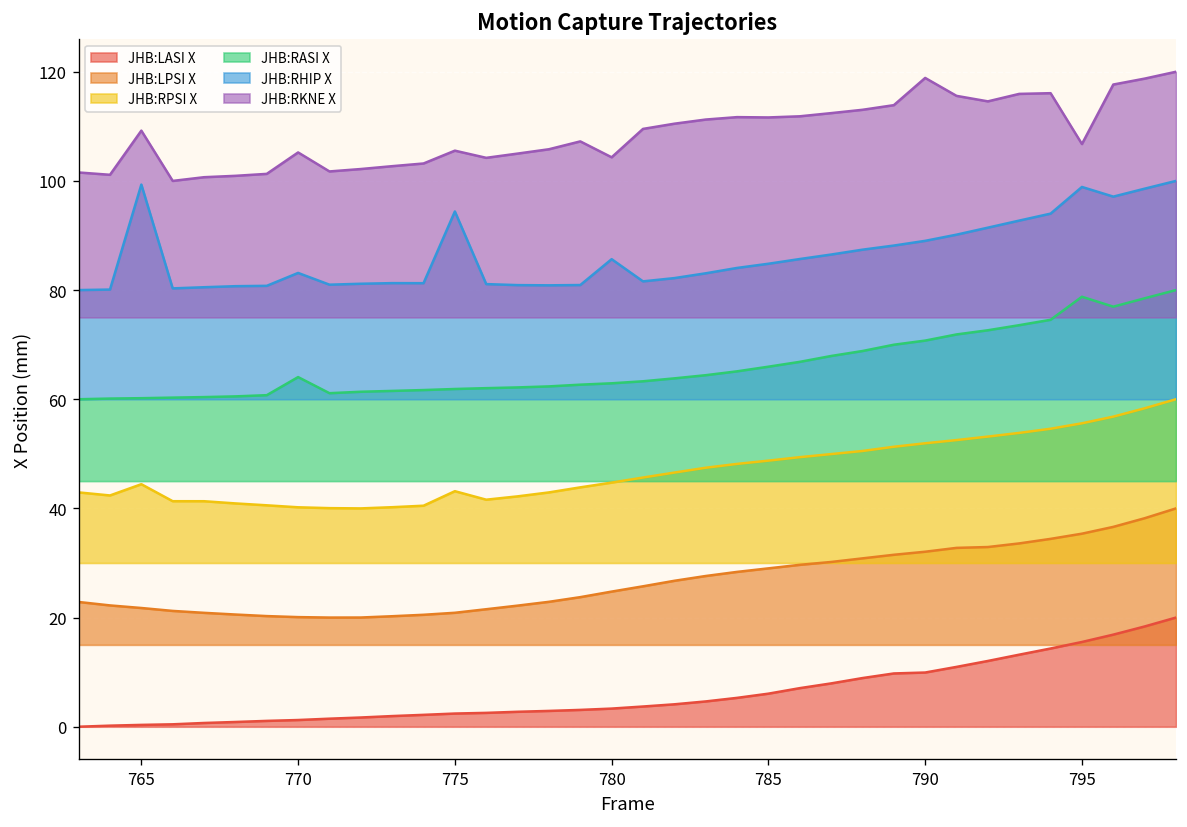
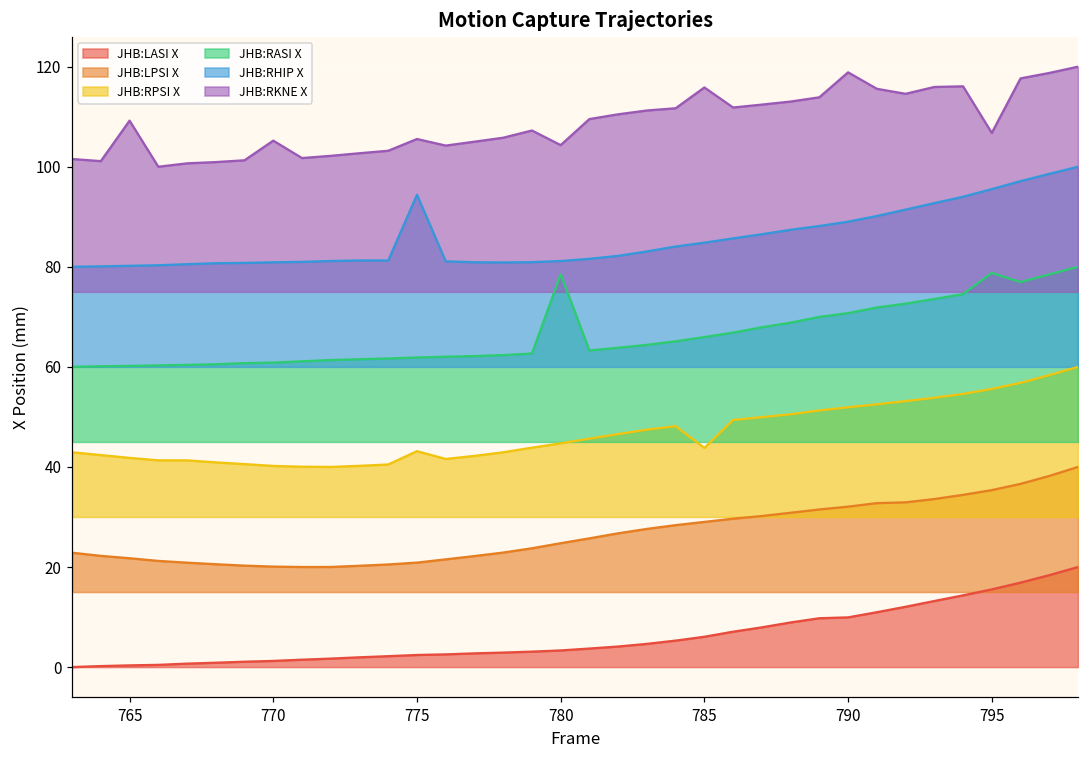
  {
    "JHB:RPSI X": {
-     "765": 44,
+     "765": 42,
      "770": 40,
      "775": 43,
      "780": 45,
-     "785": 49,
+     "785": 44,
      "790": 52,
      "795": 56
    },
    "JHB:RASI X": {
      "765": 60,
-     "770": 64,
+     "770": 61,
      "775": 62,
-     "780": 63,
+     "780": 79,
      "785": 66,
      "790": 71,
      "795": 79
    },
    "JHB:RHIP X": {
-     "765": 99,
-     "770": 83,
+     "765": 80,
+     "770": 81,
      "775": 94,
-     "780": 86,
+     "780": 81,
      "785": 85,
      "790": 89,
-     "795": 99
+     "795": 96
    },
    "JHB:RKNE X": {
      "765": 109,
      "770": 105,
      "775": 106,
      "780": 104,
-     "785": 112,
+     "785": 116,
      "790": 119,
      "795": 107
    }
  }
